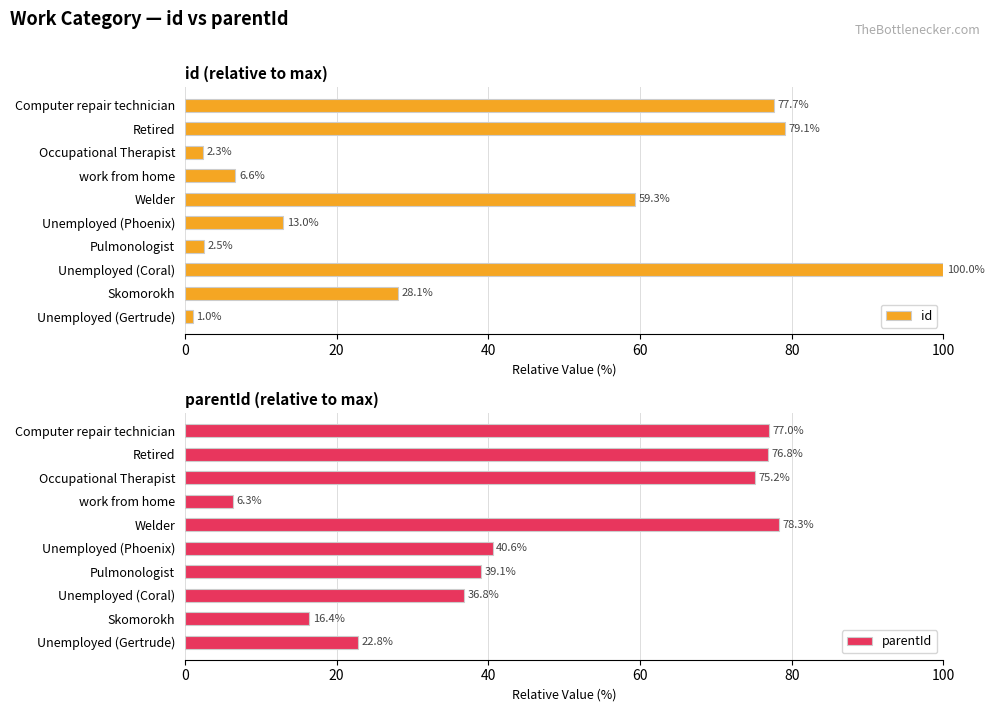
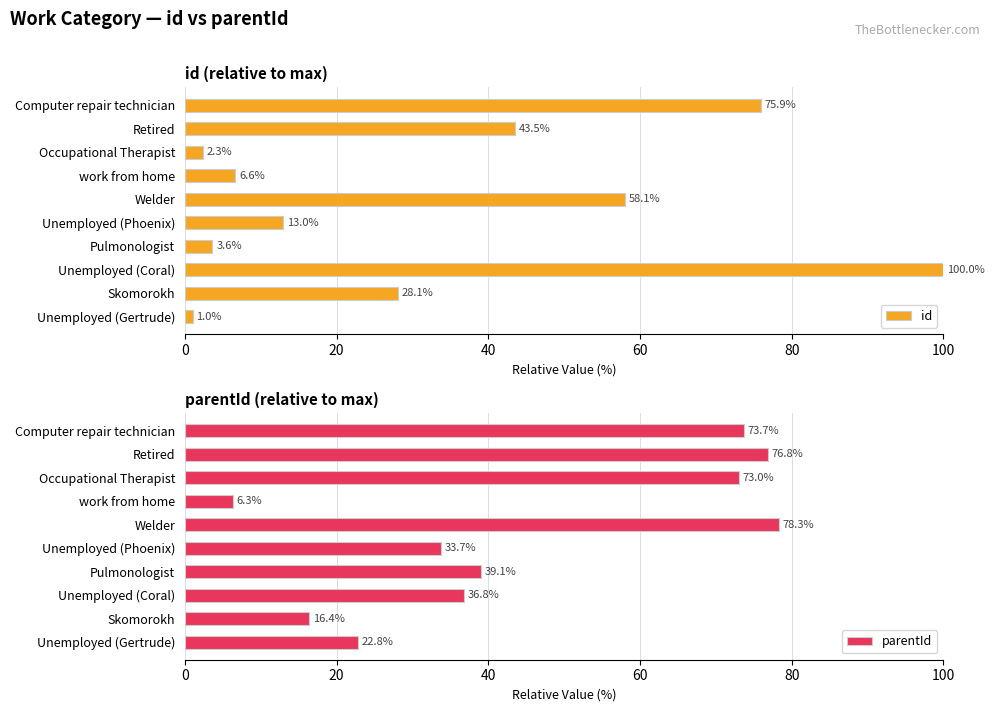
  {
    "id (relative to max)": {
-     "Computer repair technician": "77.7%",
-     "Retired": "79.1%",
+     "Computer repair technician": "75.9%",
+     "Retired": "43.5%",
      "Occupational Therapist": "2.3%",
      "work from home": "6.6%",
-     "Welder": "59.3%",
+     "Welder": "58.1%",
      "Unemployed (Phoenix)": "13.0%",
-     "Pulmonologist": "2.5%",
+     "Pulmonologist": "3.6%",
      "Unemployed (Coral)": "100.0%",
      "Skomorokh": "28.1%",
      "Unemployed (Gertrude)": "1.0%"
    },
    "parentId (relative to max)": {
-     "Computer repair technician": "77.0%",
+     "Computer repair technician": "73.7%",
      "Retired": "76.8%",
-     "Occupational Therapist": "75.2%",
+     "Occupational Therapist": "73.0%",
      "work from home": "6.3%",
      "Welder": "78.3%",
-     "Unemployed (Phoenix)": "40.6%",
+     "Unemployed (Phoenix)": "33.7%",
      "Pulmonologist": "39.1%",
      "Unemployed (Coral)": "36.8%",
      "Skomorokh": "16.4%",
      "Unemployed (Gertrude)": "22.8%"
    }
  }
